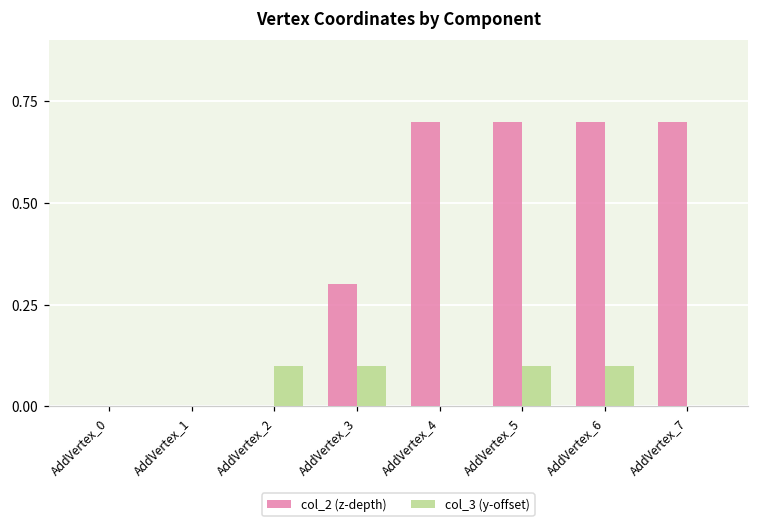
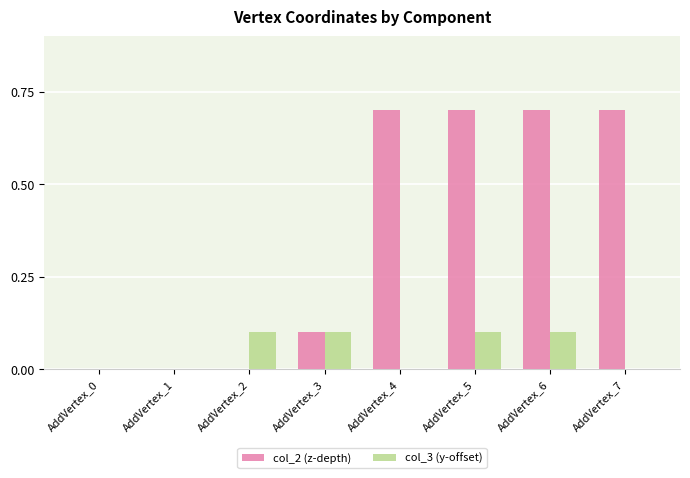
  {
    "col_2 (z-depth)": {
      "AddVertex_0": 0.0,
      "AddVertex_1": 0.0,
      "AddVertex_2": 0.0,
-     "AddVertex_3": 0.3,
+     "AddVertex_3": 0.1,
      "AddVertex_4": 0.7,
      "AddVertex_5": 0.7,
      "AddVertex_6": 0.7,
      "AddVertex_7": 0.7
    },
    "col_3 (y-offset)": {
      "AddVertex_0": 0.0,
      "AddVertex_1": 0.0,
      "AddVertex_2": 0.1,
      "AddVertex_3": 0.1,
      "AddVertex_4": 0.0,
      "AddVertex_5": 0.1,
      "AddVertex_6": 0.1,
      "AddVertex_7": 0.0
    }
  }
